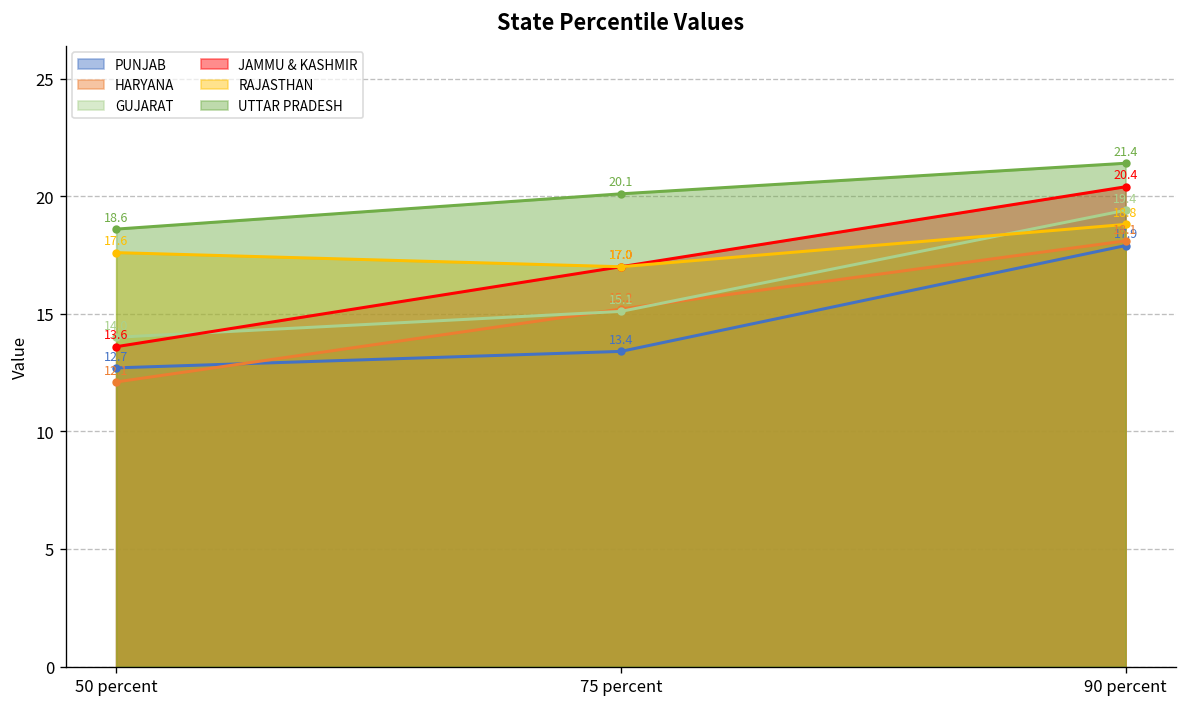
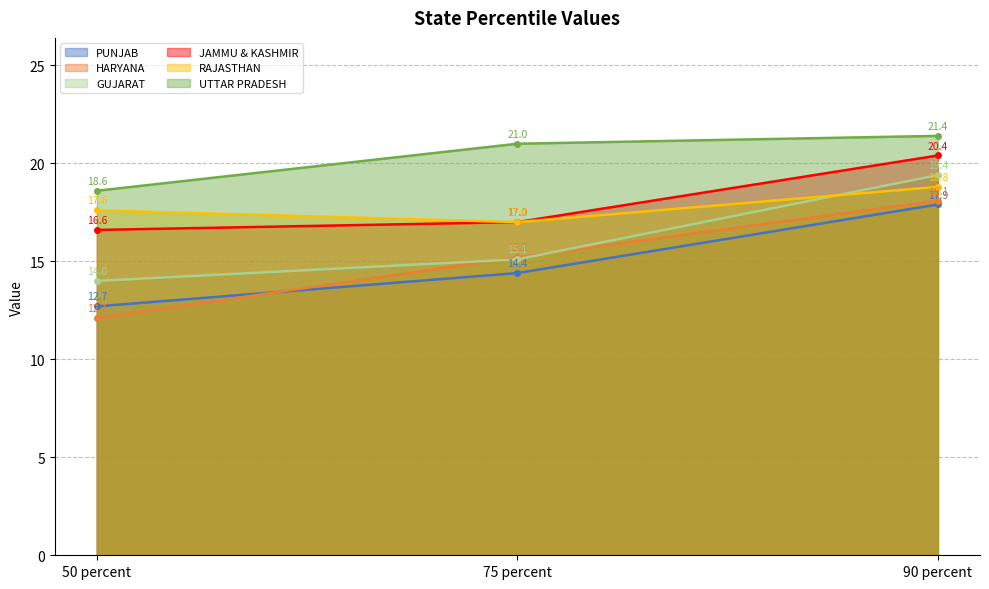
  {
    "PUNJAB": {
      "50 percent": 12.7,
-     "75 percent": 13.4
+     "75 percent": 14.4
    },
    "GUJARAT": {
      "50 percent": 14.0,
      "90 percent": 19.4
    },
    "JAMMU & KASHMIR": {
-     "50 percent": 13.6,
+     "50 percent": 16.6,
      "90 percent": 20.4
    },
    "UTTAR PRADESH": {
      "50 percent": 18.6,
-     "75 percent": 20.1,
+     "75 percent": 21.0,
      "90 percent": 21.4
    }
  }
